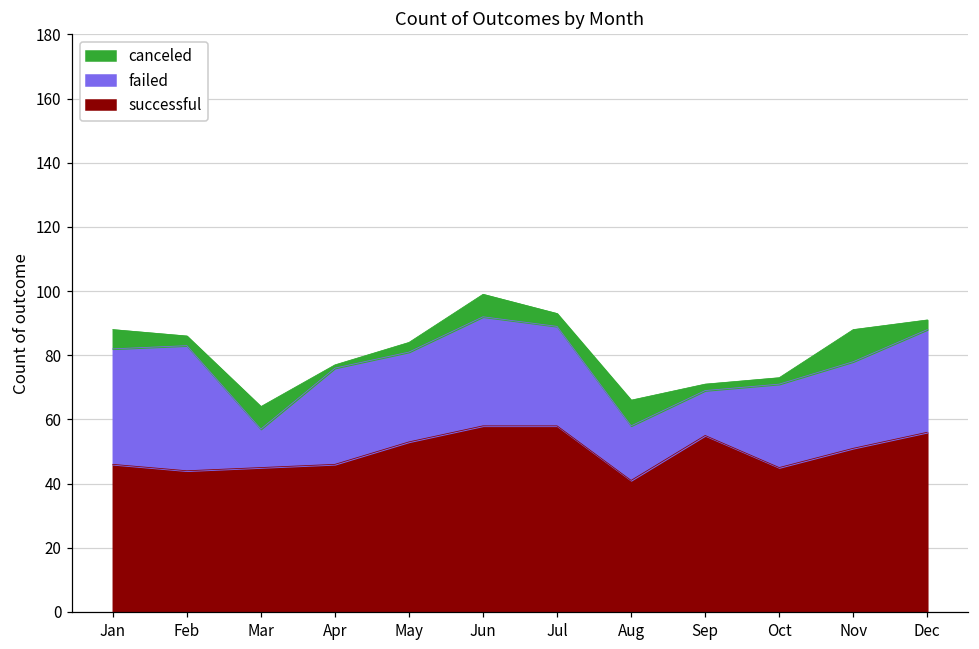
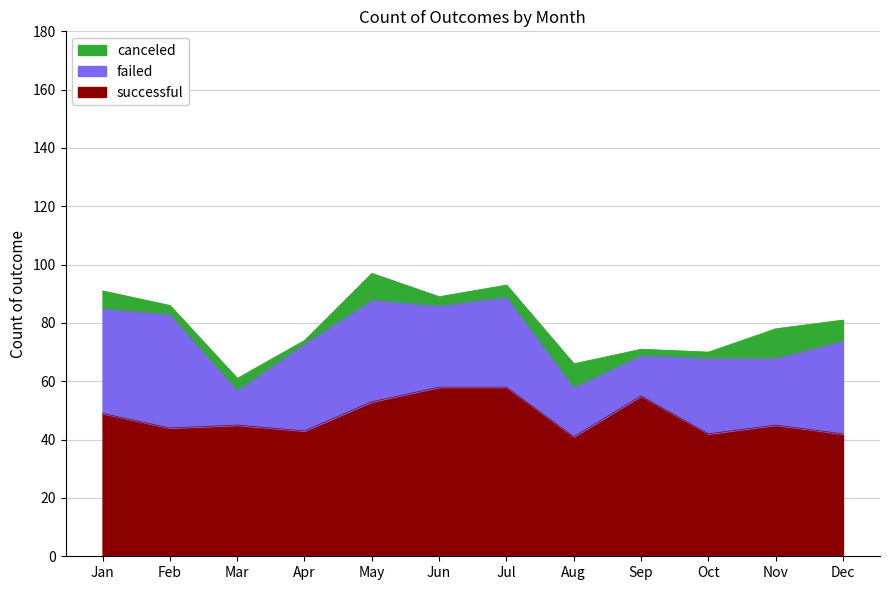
  {
    "successful": {
-     "Jan": 46,
+     "Jan": 49,
      "Feb": 44,
      "Mar": 45,
-     "Apr": 46,
+     "Apr": 43,
      "May": 53,
      "Jun": 58,
      "Jul": 58,
      "Aug": 41,
      "Sep": 55,
-     "Oct": 45,
-     "Nov": 51,
-     "Dec": 56
+     "Oct": 42,
+     "Nov": 45,
+     "Dec": 42
    },
    "failed": {
      "Feb": 83,
      "Mar": 57,
-     "May": 28,
-     "Jun": 34,
+     "May": 35,
+     "Jun": 28,
      "Jul": 89,
      "Aug": 58,
      "Sep": 69,
-     "Nov": 27
+     "Nov": 23
    },
    "canceled": {
      "Jan": 6,
      "Feb": 3,
-     "Mar": 7,
+     "Mar": 4,
      "Apr": 1,
-     "May": 3,
-     "Jun": 7,
+     "May": 9,
+     "Jun": 3,
      "Jul": 4,
      "Aug": 8,
      "Sep": 2,
      "Oct": 2,
      "Nov": 10,
-     "Dec": 3
+     "Dec": 7
    }
  }
